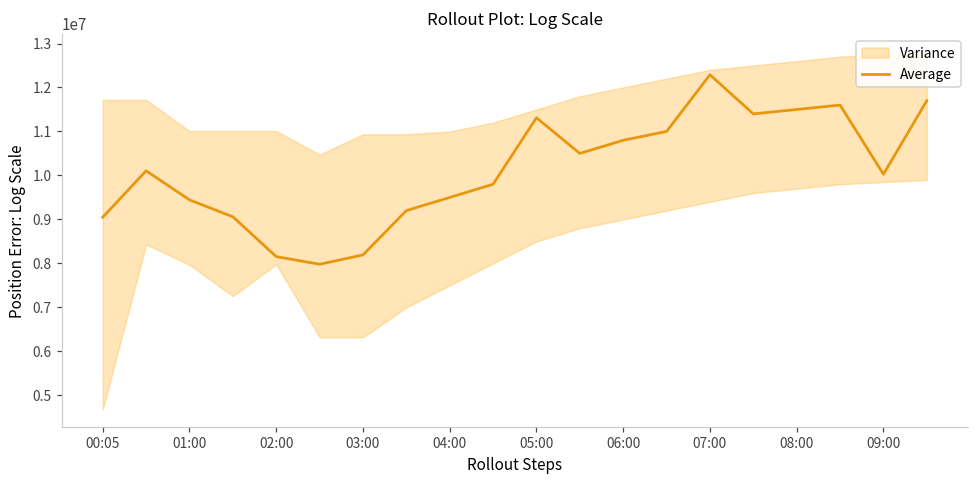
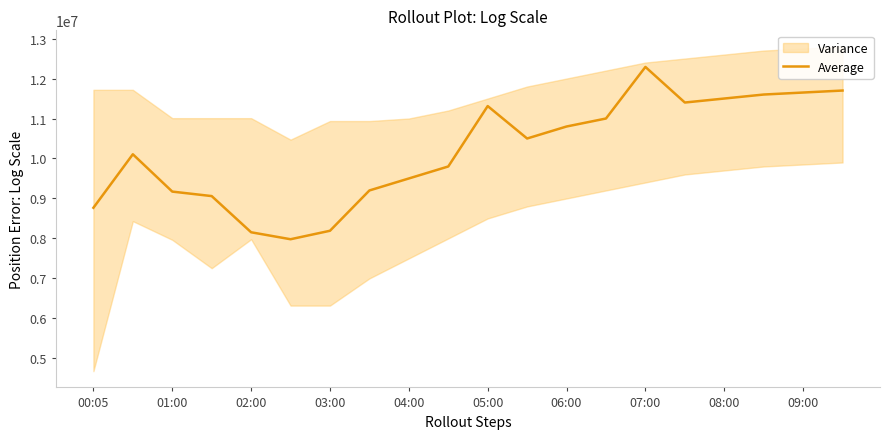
  {
    "Average": {
-     "00:05": 9000000,
-     "01:00": 9400000,
+     "00:05": 8800000,
+     "01:00": 9200000,
      "02:00": 8200000,
      "03:00": 8200000,
      "04:00": 9500000,
      "05:00": 11300000,
      "06:00": 10800000,
      "07:00": 12300000,
      "08:00": 11500000,
-     "09:00": 10000000
+     "09:00": 11700000
    }
  }
